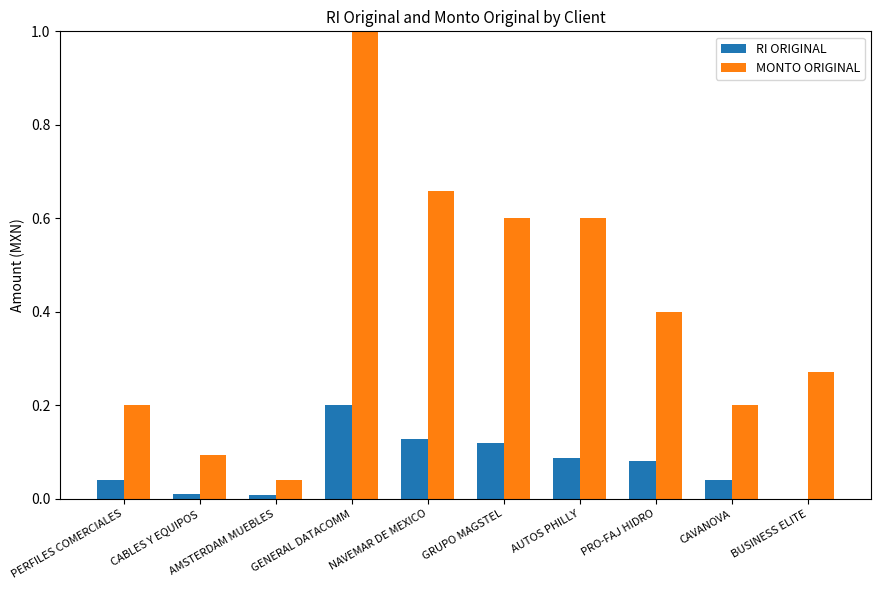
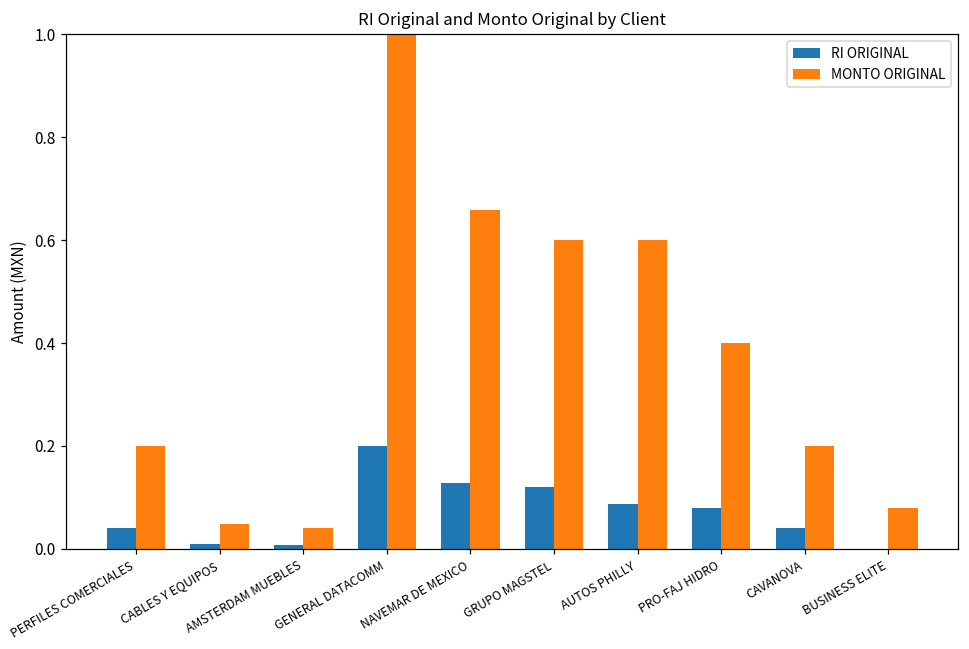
  {
    "RI ORIGINAL": {
      "PERFILES COMERCIALES": 0.04,
      "CABLES Y EQUIPOS": 0.01,
      "AMSTERDAM MUEBLES": 0.01,
      "GENERAL DATACOMM": 0.20,
      "NAVEMAR DE MEXICO": 0.13,
      "GRUPO MAGSTEL": 0.12,
      "AUTOS PHILLY": 0.09,
      "PRO-FAJ HIDRO": 0.08,
      "CAVANOVA": 0.04,
      "BUSINESS ELITE": 0.00
    },
    "MONTO ORIGINAL": {
      "PERFILES COMERCIALES": 0.20,
-     "CABLES Y EQUIPOS": 0.09,
+     "CABLES Y EQUIPOS": 0.05,
      "AMSTERDAM MUEBLES": 0.04,
      "GENERAL DATACOMM": 1.00,
      "NAVEMAR DE MEXICO": 0.66,
      "GRUPO MAGSTEL": 0.60,
      "AUTOS PHILLY": 0.60,
      "PRO-FAJ HIDRO": 0.40,
      "CAVANOVA": 0.20,
-     "BUSINESS ELITE": 0.27
+     "BUSINESS ELITE": 0.08
    }
  }
